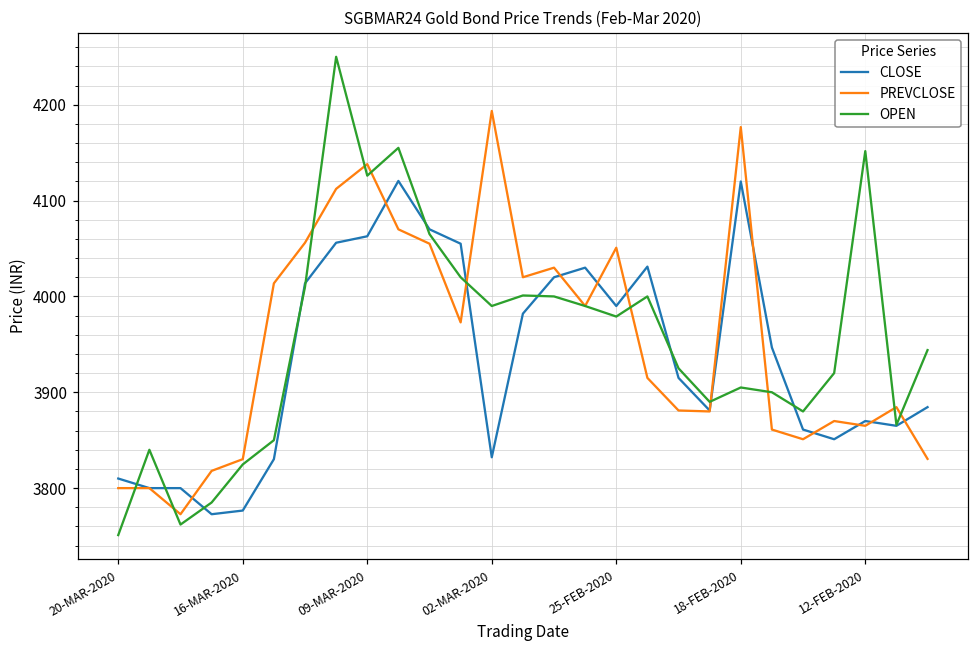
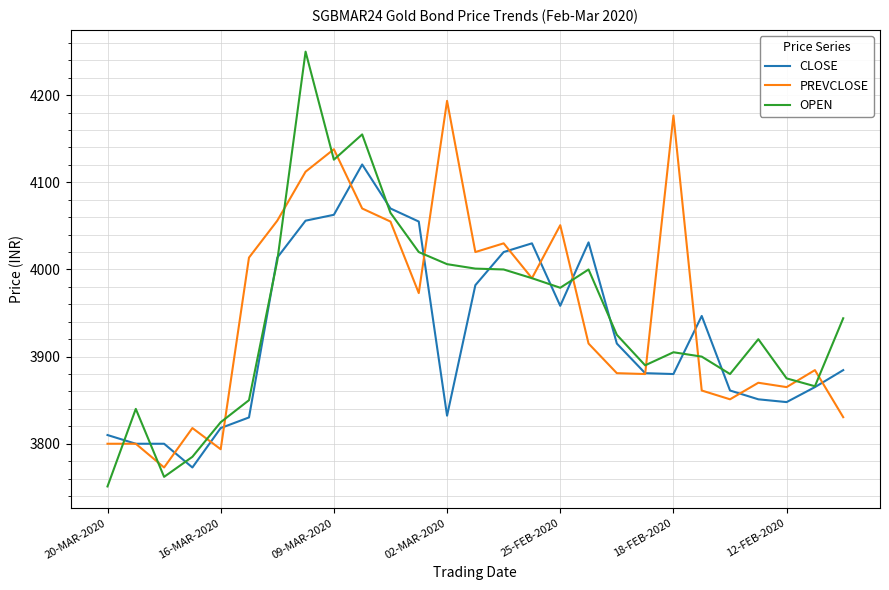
  {
    "CLOSE": {
      "20-MAR-2020": 3810,
-     "16-MAR-2020": 3780,
+     "16-MAR-2020": 3820,
      "09-MAR-2020": 4060,
      "02-MAR-2020": 3830,
-     "25-FEB-2020": 3990,
-     "18-FEB-2020": 4120,
-     "12-FEB-2020": 3870
+     "25-FEB-2020": 3960,
+     "18-FEB-2020": 3880,
+     "12-FEB-2020": 3850
    },
    "PREVCLOSE": {
      "20-MAR-2020": 3800,
-     "16-MAR-2020": 3830,
+     "16-MAR-2020": 3790,
      "09-MAR-2020": 4140,
      "02-MAR-2020": 4190,
      "25-FEB-2020": 4050,
      "18-FEB-2020": 4180,
      "12-FEB-2020": 3870
    },
    "OPEN": {
      "20-MAR-2020": 3750,
      "16-MAR-2020": 3820,
      "09-MAR-2020": 4130,
-     "02-MAR-2020": 3990,
+     "02-MAR-2020": 4010,
      "25-FEB-2020": 3980,
      "18-FEB-2020": 3910,
-     "12-FEB-2020": 4150
+     "12-FEB-2020": 3880
    }
  }
